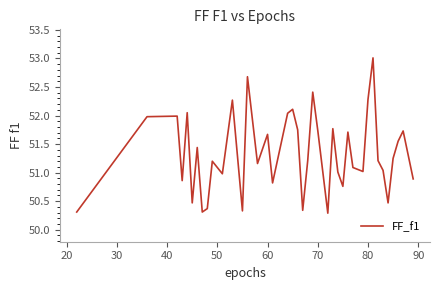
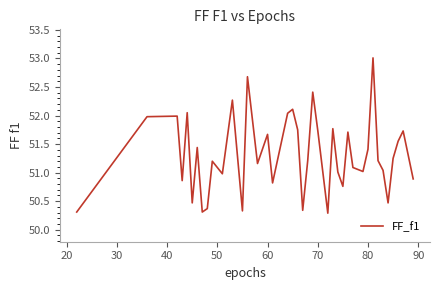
  {
    "60": 51.7,
    "70": 51.7,
-   "80": 52.3
+   "80": 51.4
  }
